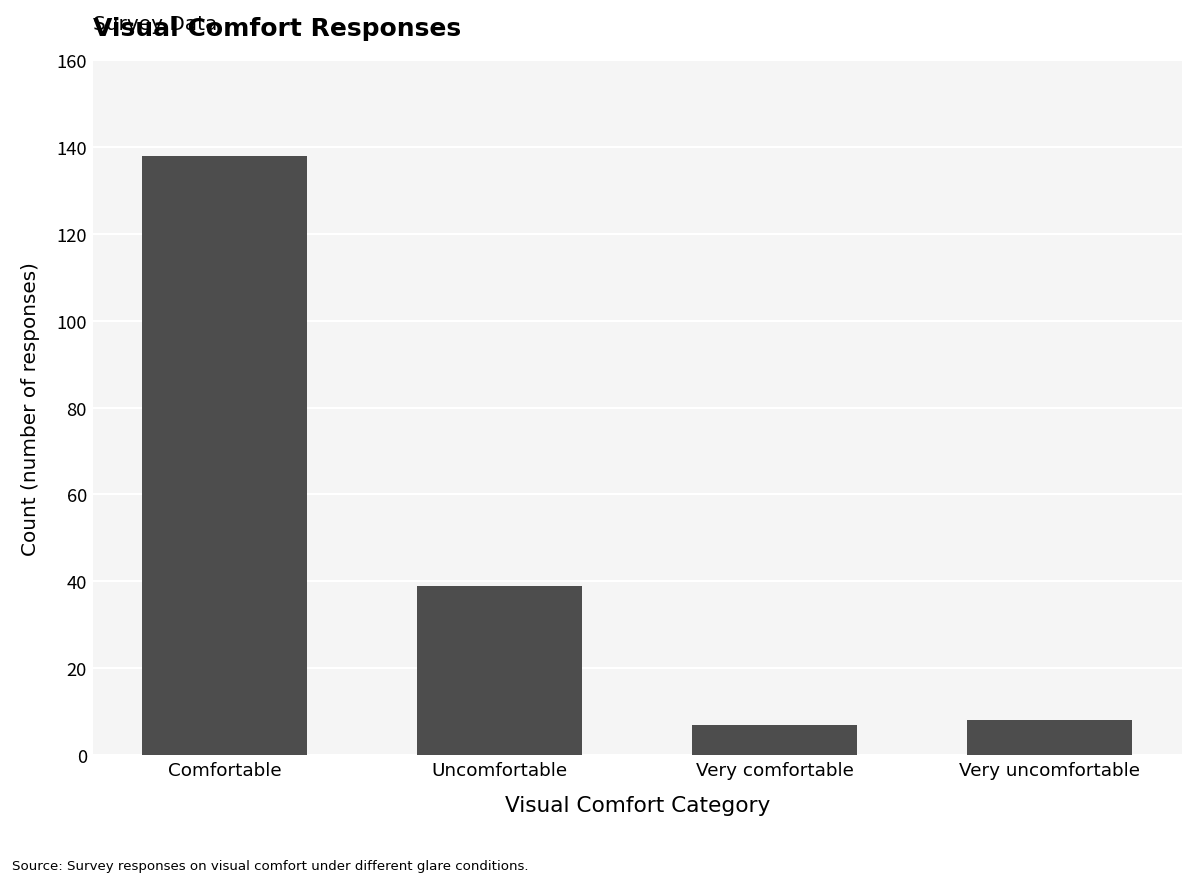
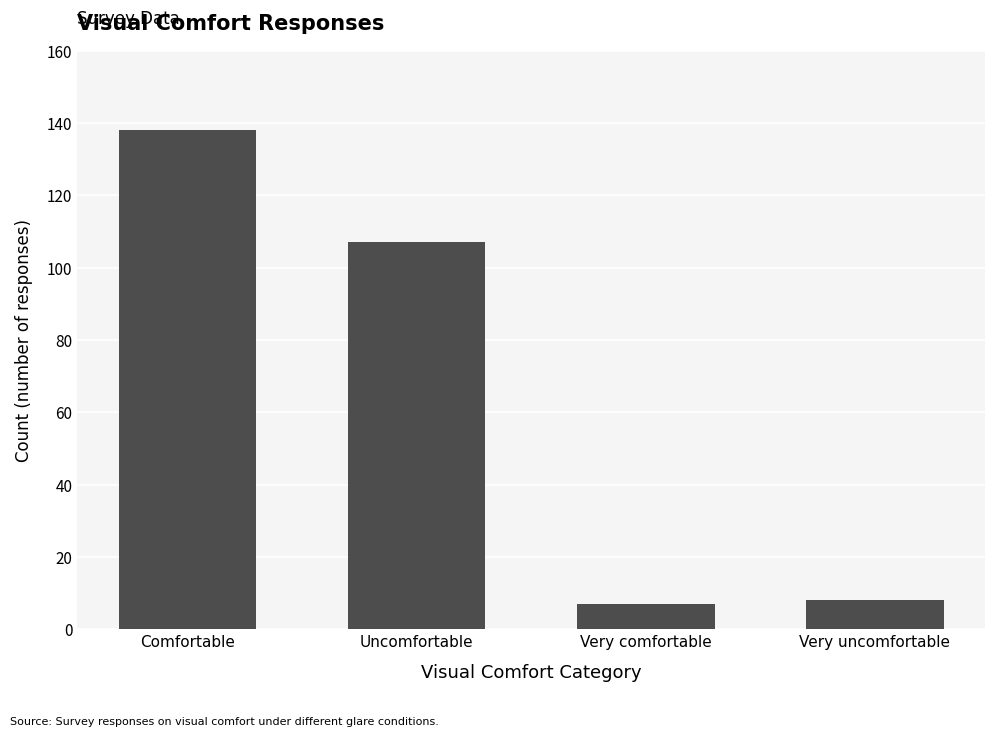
  {
    "Comfortable": 138,
-   "Uncomfortable": 39,
+   "Uncomfortable": 107,
    "Very comfortable": 7,
    "Very uncomfortable": 8
  }
